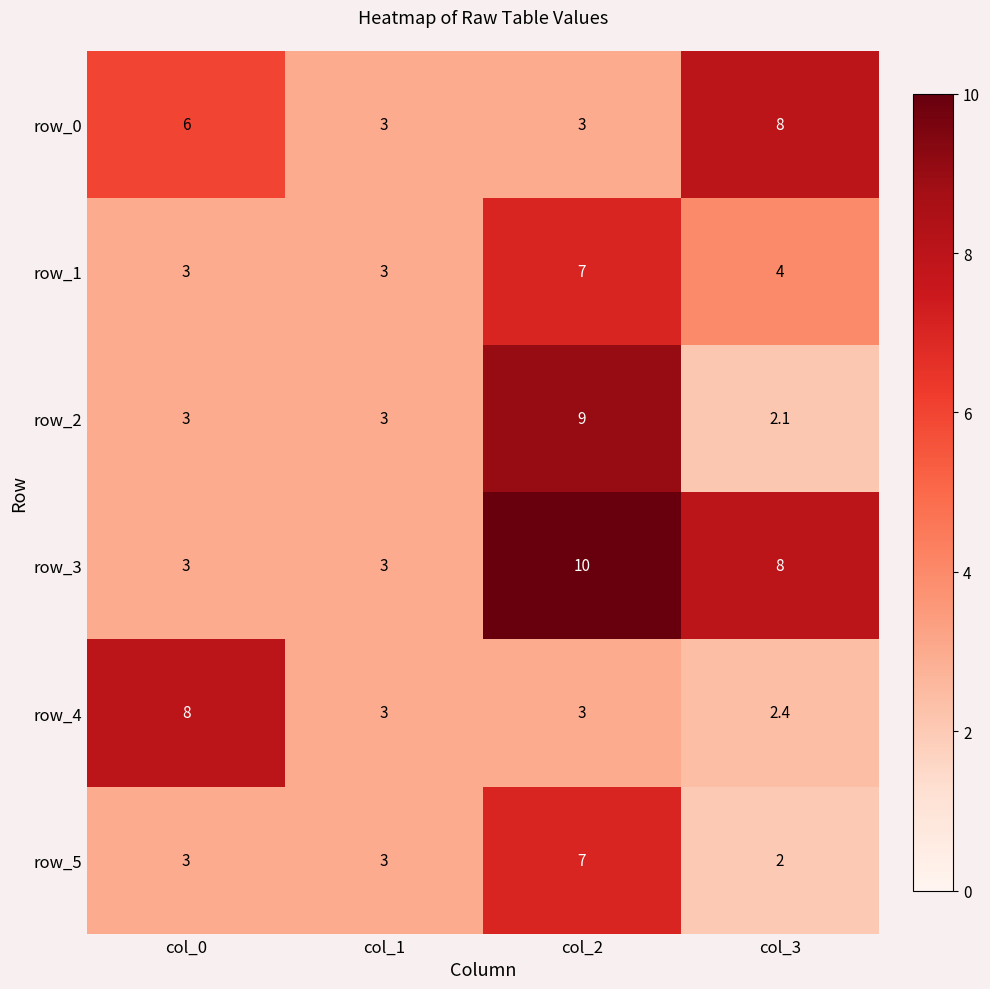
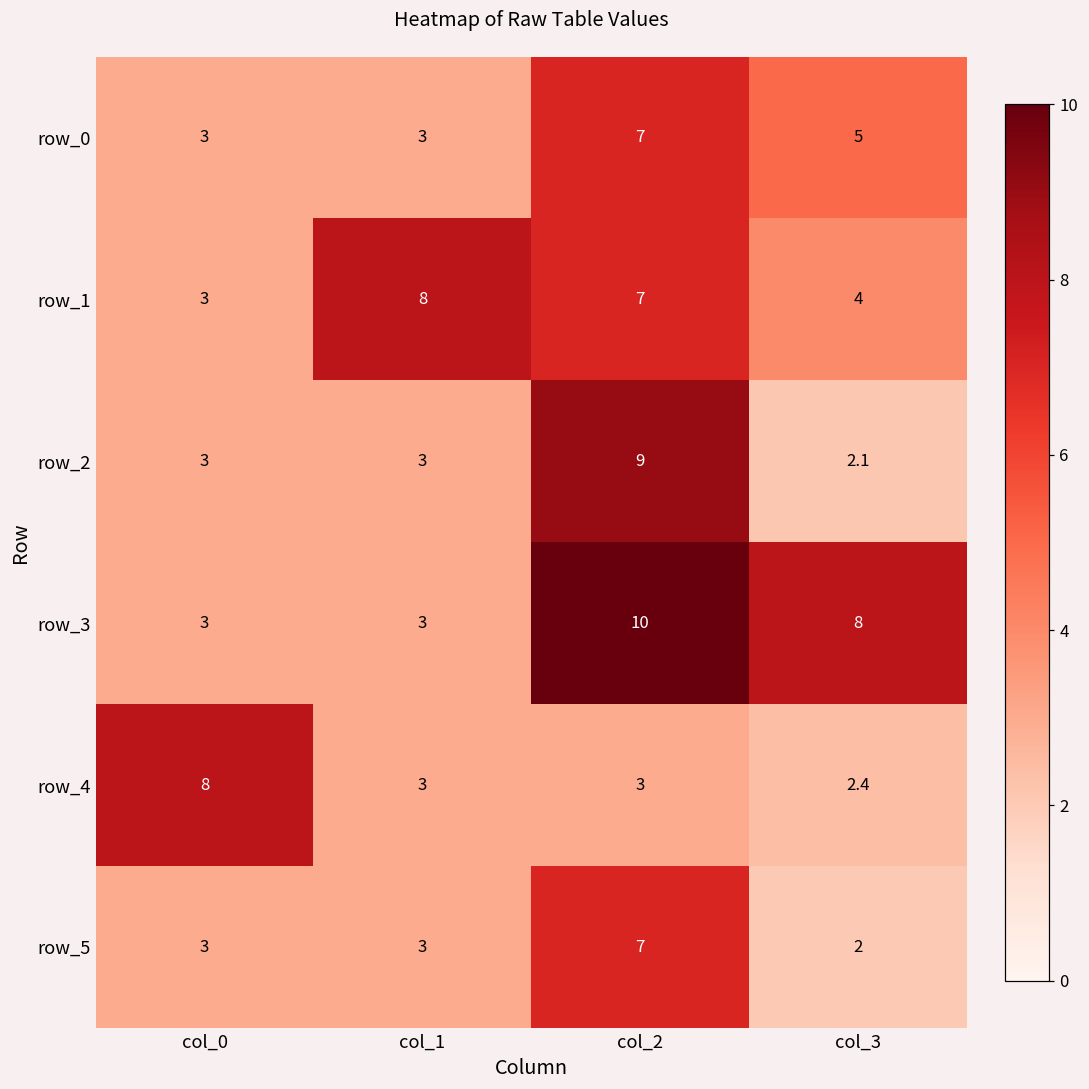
  {
    "row_0": {
-     "col_0": 6,
+     "col_0": 3,
      "col_1": 3,
-     "col_2": 3,
-     "col_3": 8
+     "col_2": 7,
+     "col_3": 5
    },
    "row_1": {
      "col_0": 3,
-     "col_1": 3,
+     "col_1": 8,
      "col_2": 7,
      "col_3": 4
    },
    "row_2": {
      "col_0": 3,
      "col_1": 3,
      "col_2": 9,
      "col_3": 2.1
    },
    "row_3": {
      "col_0": 3,
      "col_1": 3,
      "col_2": 10,
      "col_3": 8
    },
    "row_4": {
      "col_0": 8,
      "col_1": 3,
      "col_2": 3,
      "col_3": 2.4
    },
    "row_5": {
      "col_0": 3,
      "col_1": 3,
      "col_2": 7,
      "col_3": 2
    }
  }
